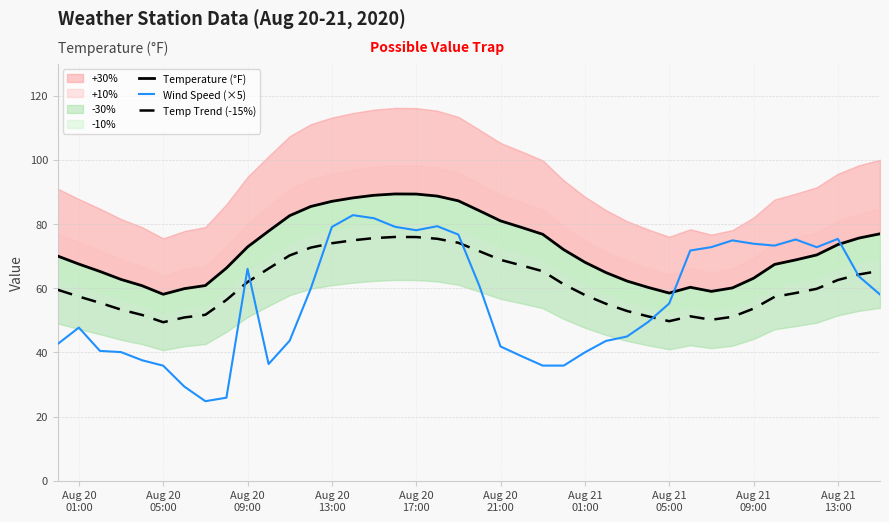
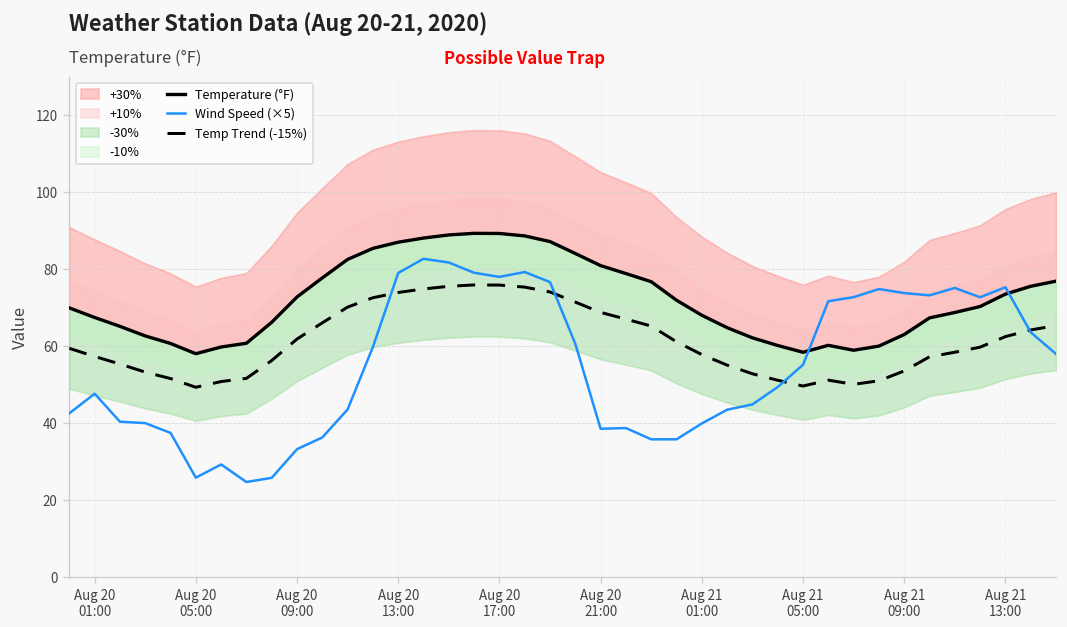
  {
    "Wind Speed (×5)": {
      "Aug 20 01:00": 48,
-     "Aug 20 05:00": 36,
-     "Aug 20 09:00": 66,
+     "Aug 20 05:00": 26,
+     "Aug 20 09:00": 33,
      "Aug 20 13:00": 79,
      "Aug 20 17:00": 78,
-     "Aug 20 21:00": 42,
+     "Aug 20 21:00": 39,
      "Aug 21 01:00": 40,
      "Aug 21 05:00": 55,
      "Aug 21 09:00": 74,
      "Aug 21 13:00": 75
    },
    "Temp Trend (-15%)": {
      "Aug 20 01:00": 57,
      "Aug 20 05:00": 49,
      "Aug 20 09:00": 62,
      "Aug 20 13:00": 74,
      "Aug 20 17:00": 76,
      "Aug 20 21:00": 69,
      "Aug 21 01:00": 58,
      "Aug 21 05:00": 50,
      "Aug 21 09:00": 54,
      "Aug 21 13:00": 63
    }
  }
